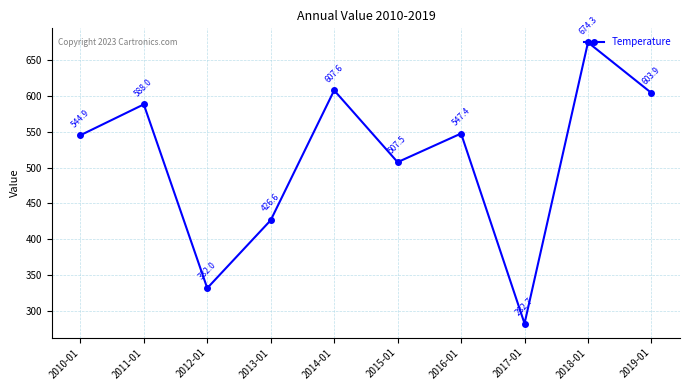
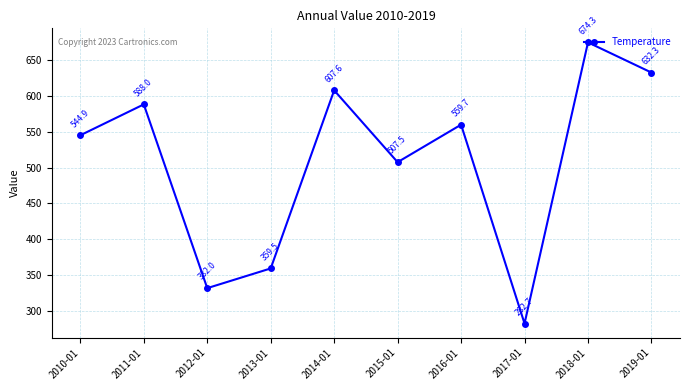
  {
    "2010-01": 544.9,
    "2011-01": 588.0,
    "2012-01": 332.0,
-   "2013-01": 426.6,
+   "2013-01": 359.5,
    "2014-01": 607.6,
    "2015-01": 507.5,
-   "2016-01": 547.4,
+   "2016-01": 559.7,
    "2017-01": 282.7,
    "2018-01": 674.3,
-   "2019-01": 603.9
+   "2019-01": 632.3
  }
